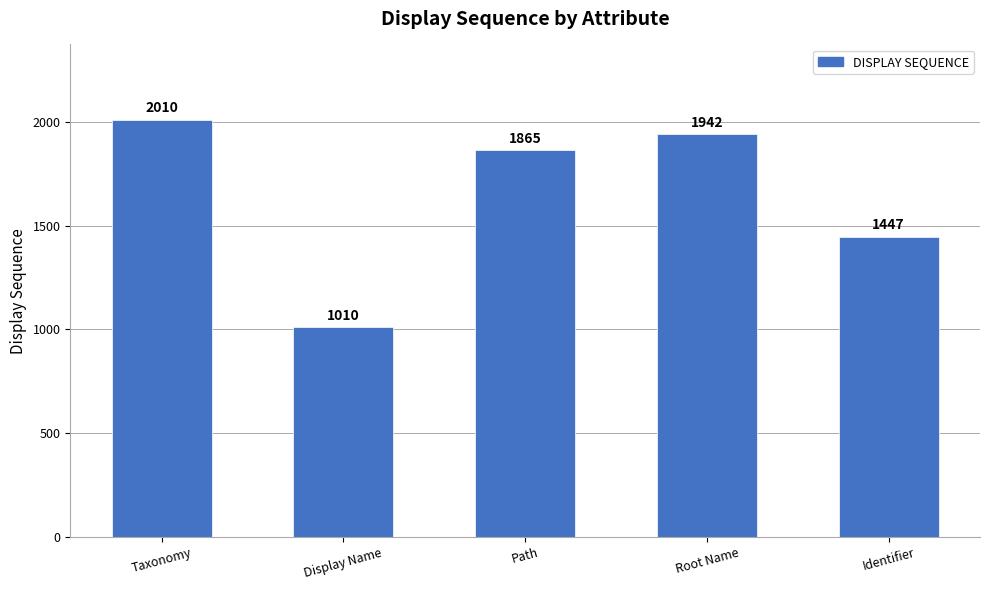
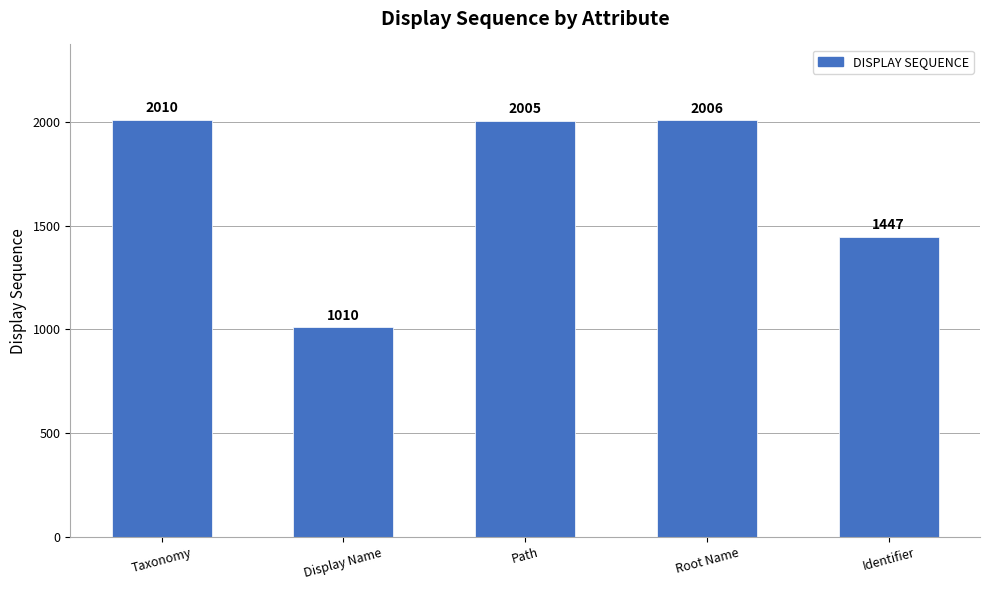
  {
    "Taxonomy": 2010,
    "Display Name": 1010,
-   "Path": 1865,
-   "Root Name": 1942,
+   "Path": 2005,
+   "Root Name": 2006,
    "Identifier": 1447
  }
